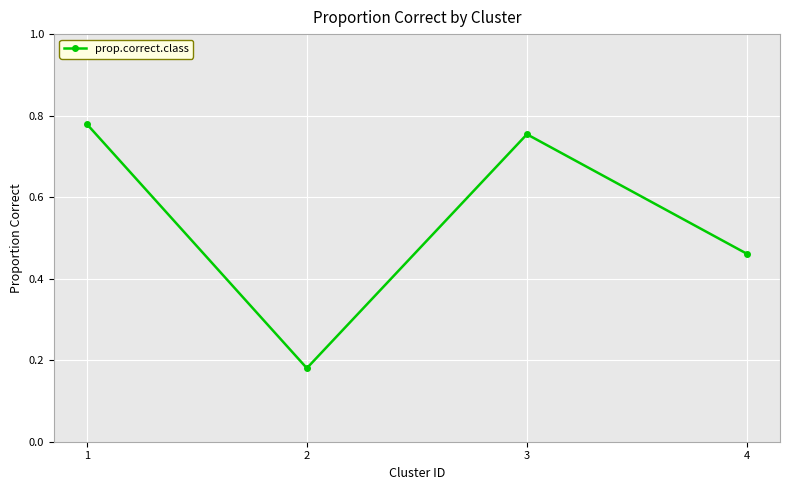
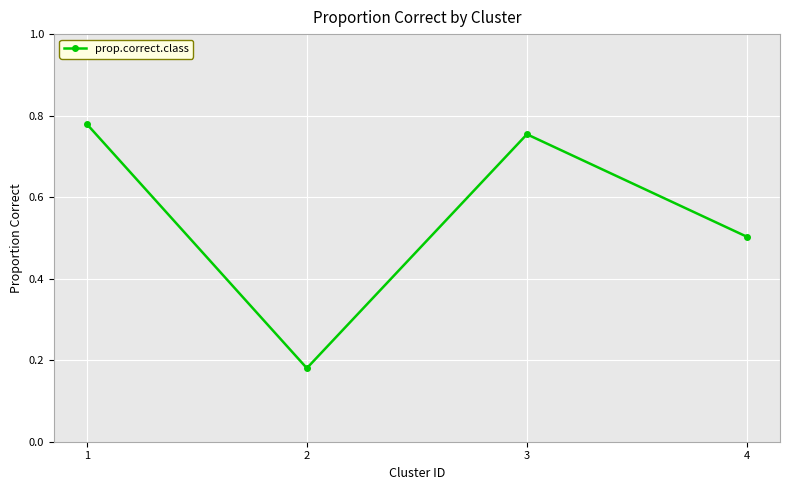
  {
    "1": 0.78,
    "2": 0.18,
    "3": 0.75,
-   "4": 0.46
+   "4": 0.50
  }
